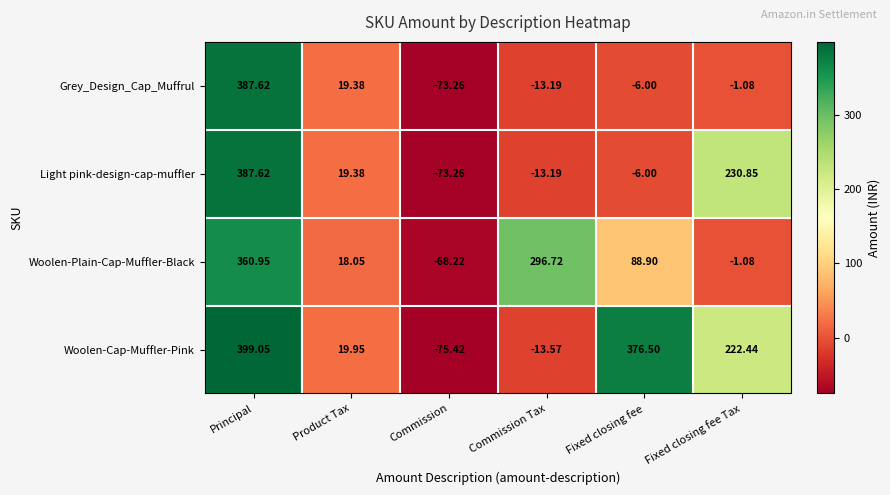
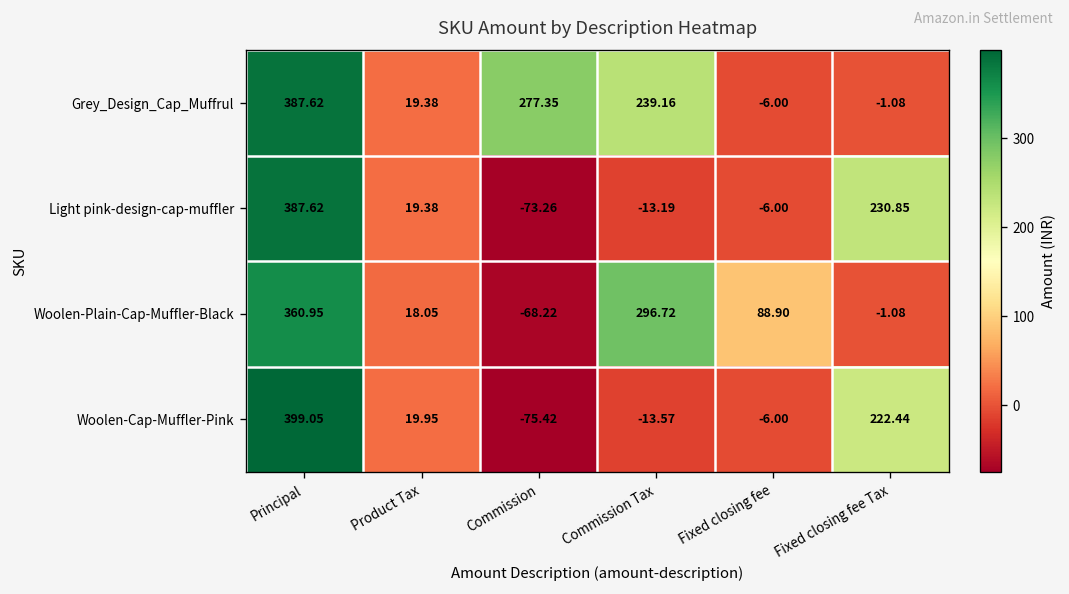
  {
    "Grey_Design_Cap_Muffrul": {
      "Principal": 387.62,
      "Product Tax": 19.38,
-     "Commission": -73.26,
-     "Commission Tax": -13.19,
+     "Commission": 277.35,
+     "Commission Tax": 239.16,
      "Fixed closing fee": -6.00,
      "Fixed closing fee Tax": -1.08
    },
    "Light pink-design-cap-muffler": {
      "Principal": 387.62,
      "Product Tax": 19.38,
      "Commission": -73.26,
      "Commission Tax": -13.19,
      "Fixed closing fee": -6.00,
      "Fixed closing fee Tax": 230.85
    },
    "Woolen-Plain-Cap-Muffler-Black": {
      "Principal": 360.95,
      "Product Tax": 18.05,
      "Commission": -68.22,
      "Commission Tax": 296.72,
      "Fixed closing fee": 88.90,
      "Fixed closing fee Tax": -1.08
    },
    "Woolen-Cap-Muffler-Pink": {
      "Principal": 399.05,
      "Product Tax": 19.95,
      "Commission": -75.42,
      "Commission Tax": -13.57,
-     "Fixed closing fee": 376.50,
+     "Fixed closing fee": -6.00,
      "Fixed closing fee Tax": 222.44
    }
  }
